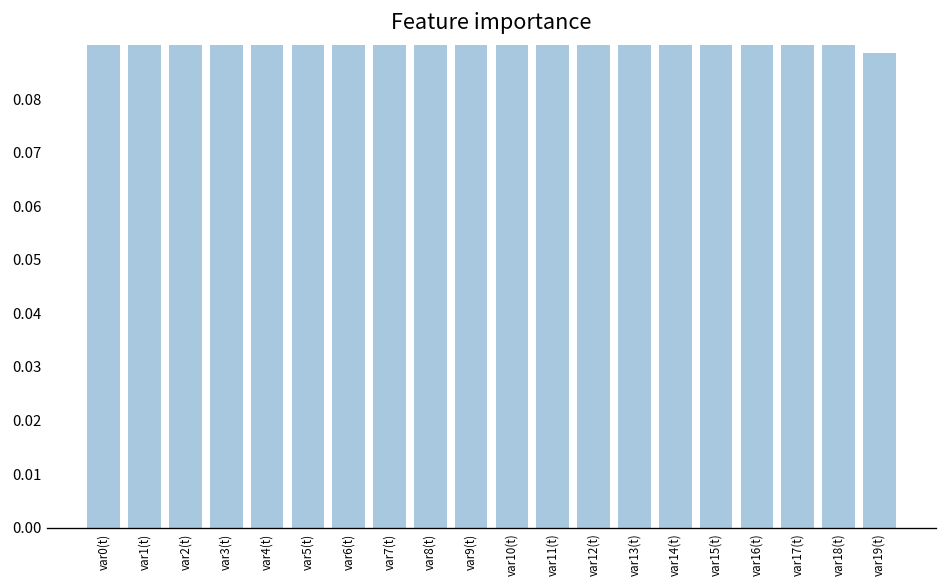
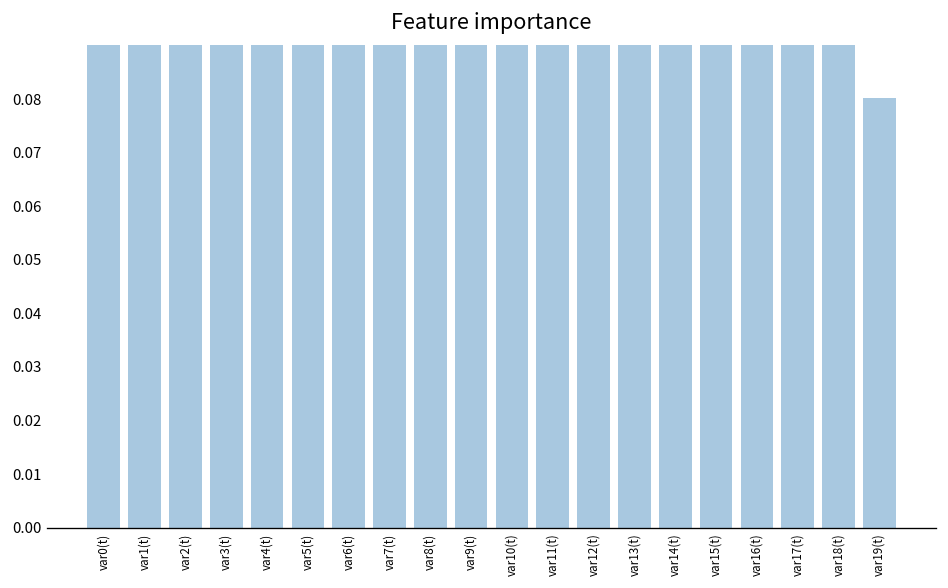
  {
-   "var19(t)": 0.089
+   "var19(t)": 0.080
  }
